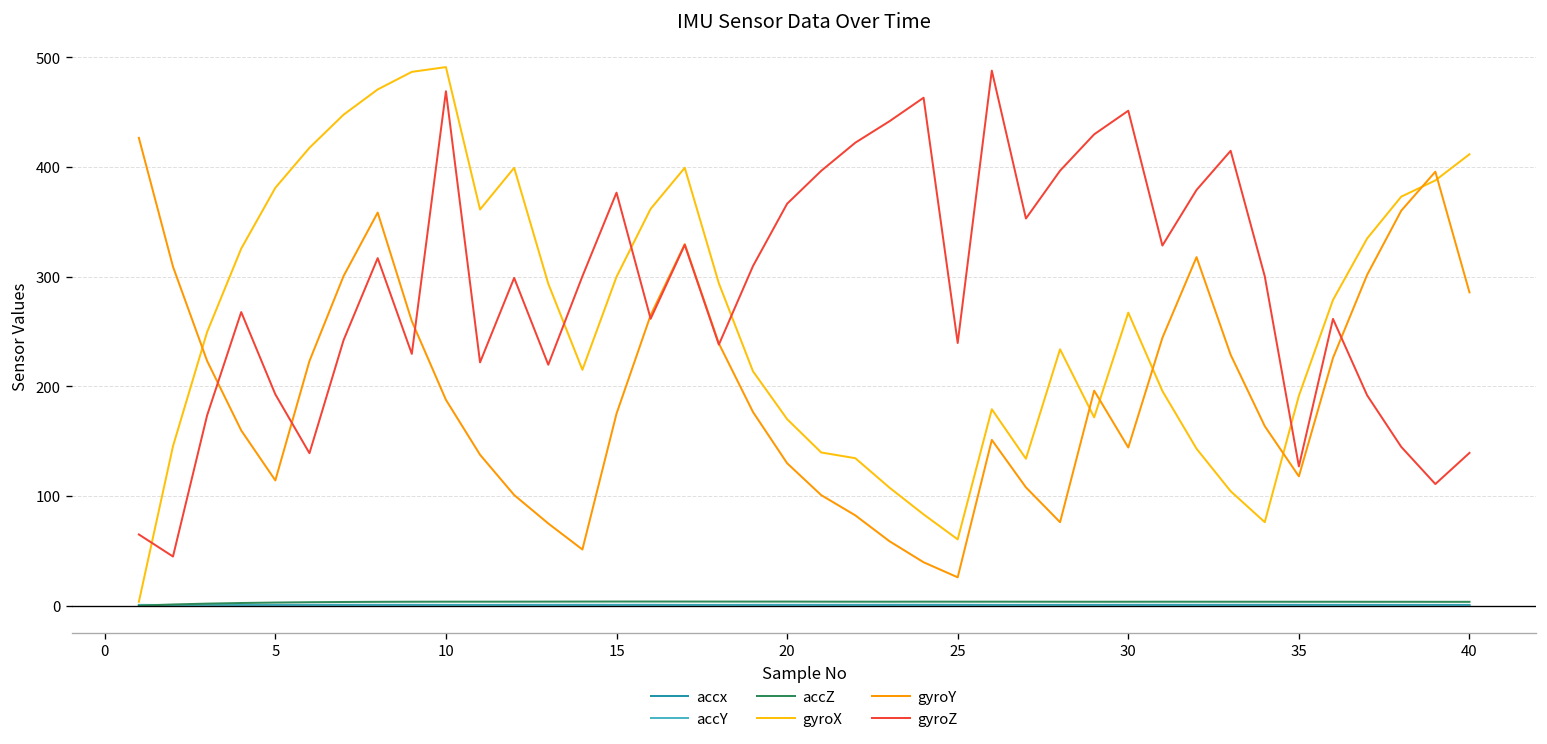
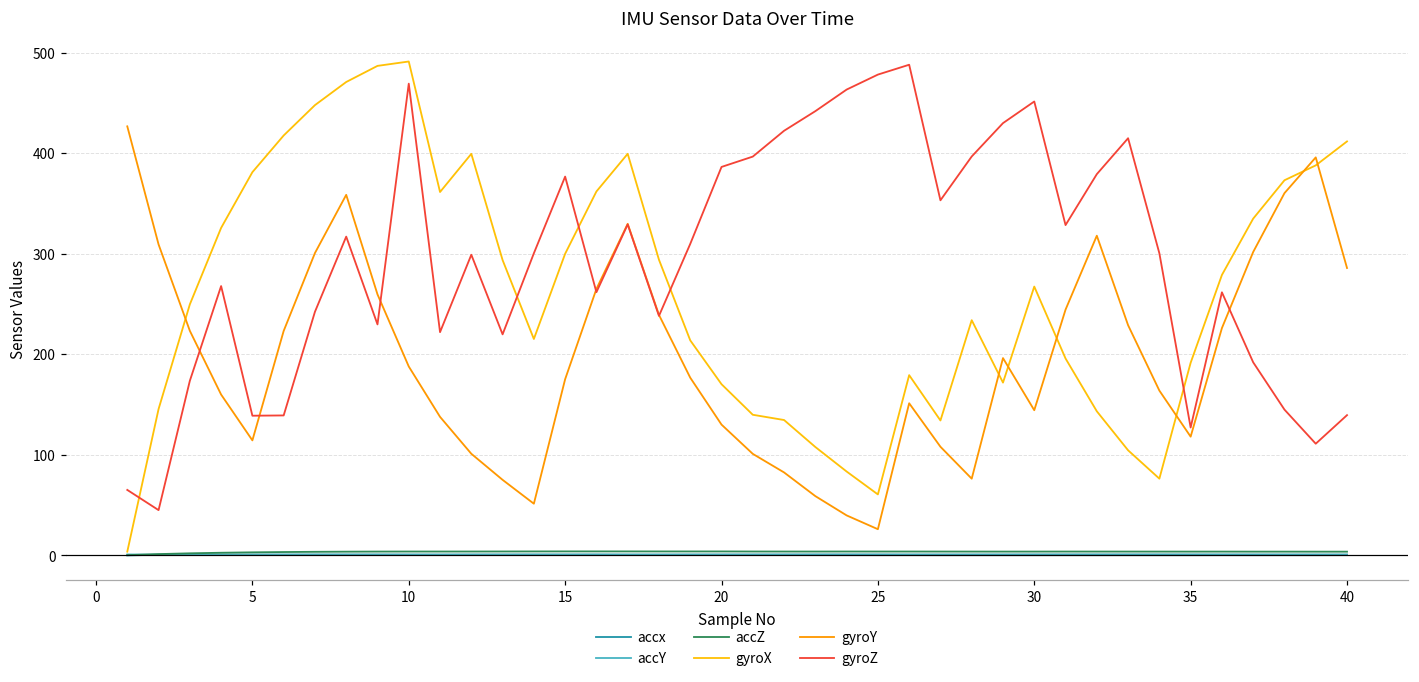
  {
    "accZ": {
      "10": 0,
      "15": 0,
      "20": 0,
      "25": 0,
      "30": 0,
      "35": 0
    },
    "gyroZ": {
-     "5": 190,
+     "5": 140,
      "10": 470,
      "15": 380,
-     "20": 370,
-     "25": 240,
+     "20": 390,
+     "25": 480,
      "30": 450,
      "35": 130,
      "40": 140
    }
  }
